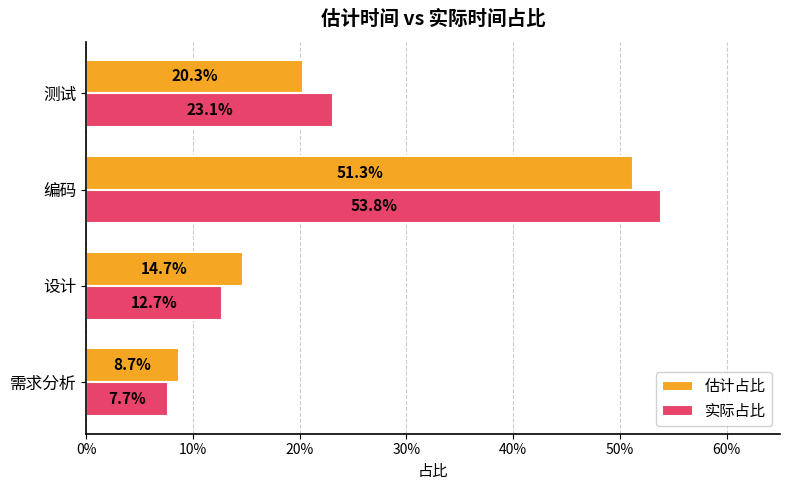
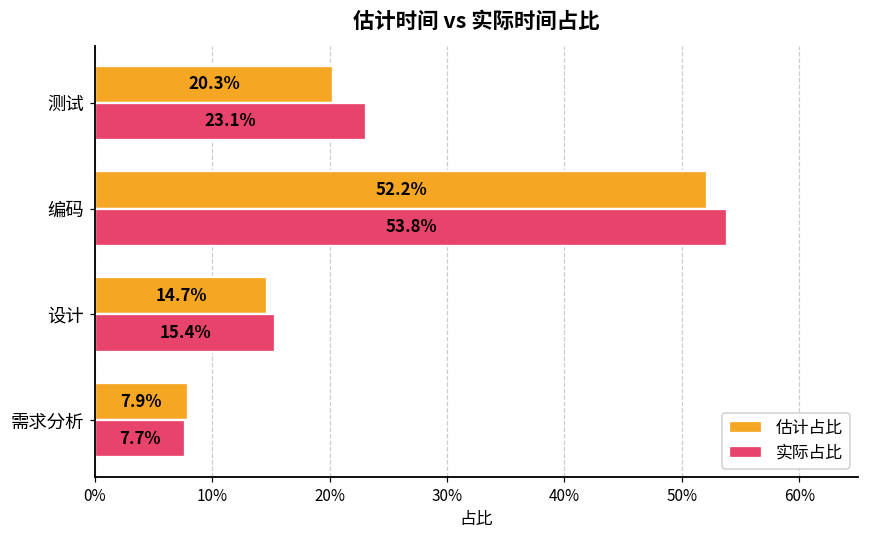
  {
    "估计占比": {
      "测试": "20.3%",
-     "编码": "51.3%",
+     "编码": "52.2%",
      "设计": "14.7%",
-     "需求分析": "8.7%"
+     "需求分析": "7.9%"
    },
    "实际占比": {
      "测试": "23.1%",
      "编码": "53.8%",
-     "设计": "12.7%",
+     "设计": "15.4%",
      "需求分析": "7.7%"
    }
  }
